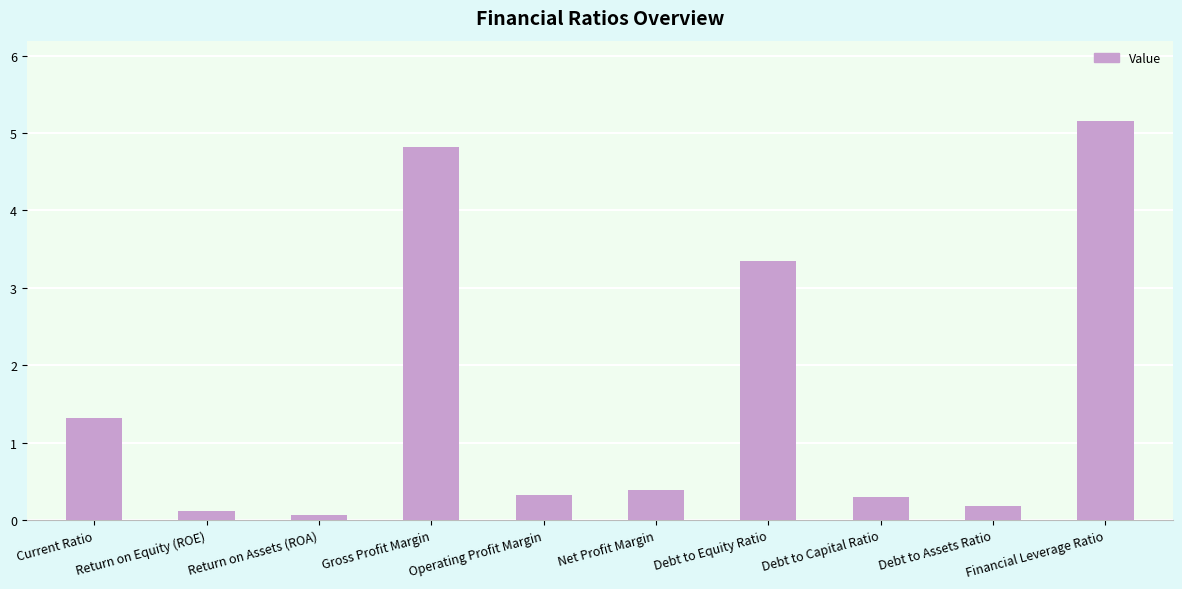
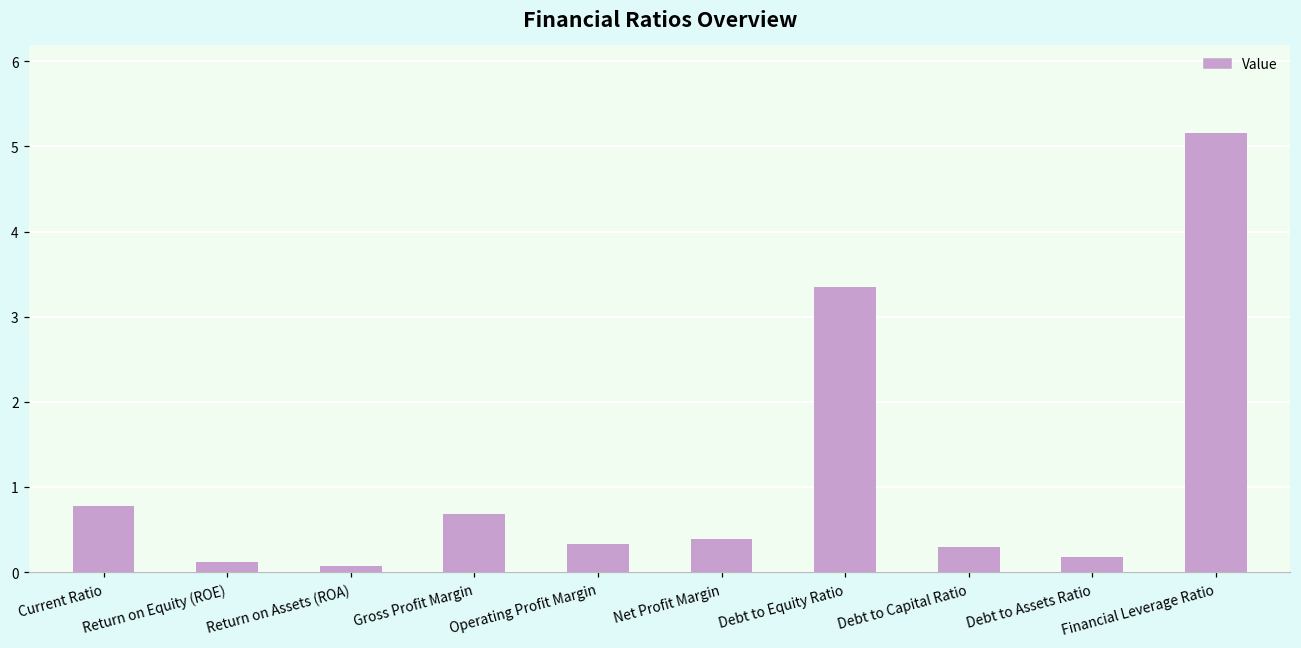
  {
-   "Current Ratio": 1.3,
+   "Current Ratio": 0.8,
    "Return on Equity (ROE)": 0.1,
    "Return on Assets (ROA)": 0.1,
-   "Gross Profit Margin": 4.8,
+   "Gross Profit Margin": 0.7,
    "Operating Profit Margin": 0.3,
    "Net Profit Margin": 0.4,
    "Debt to Equity Ratio": 3.3,
    "Debt to Capital Ratio": 0.3,
    "Debt to Assets Ratio": 0.2,
    "Financial Leverage Ratio": 5.2
  }
